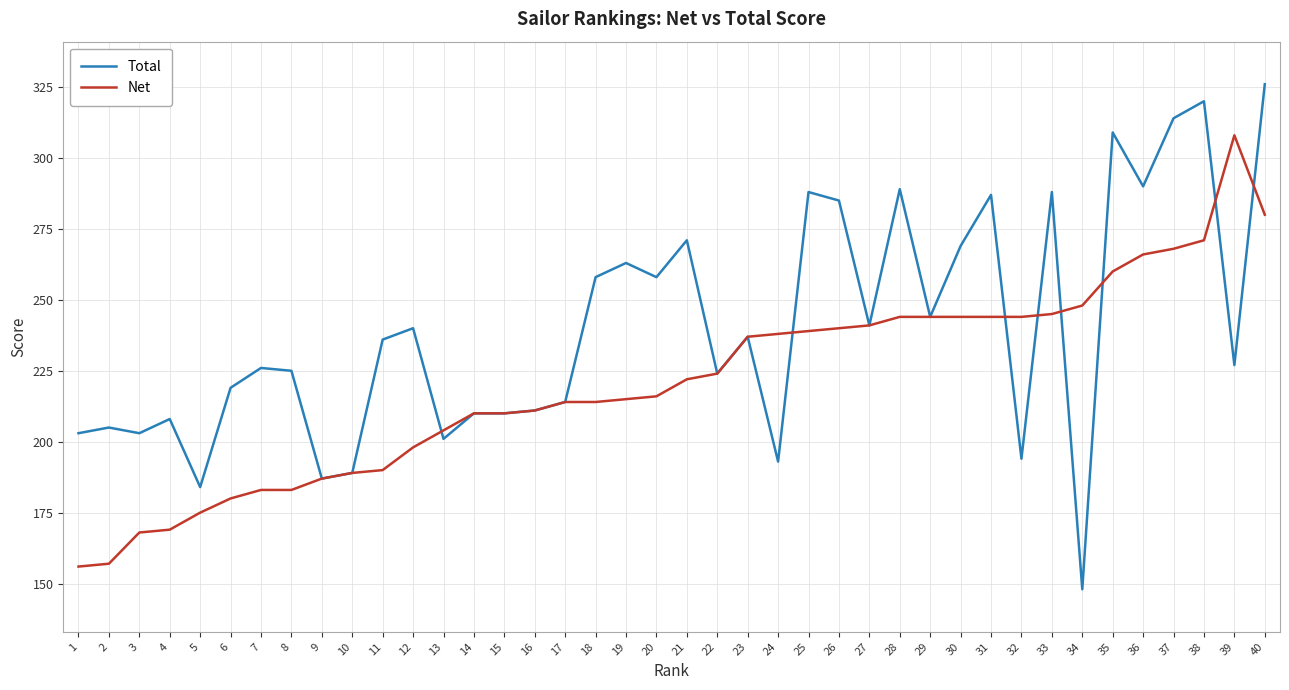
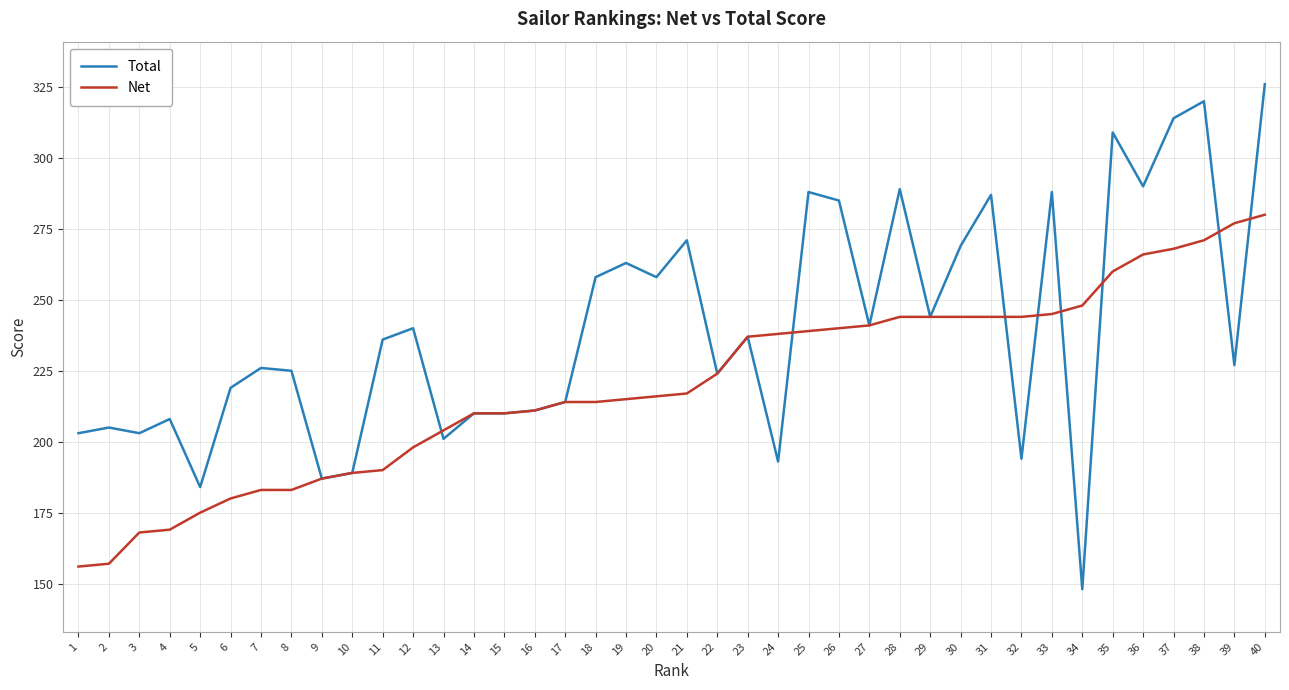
  {
    "Total": {
      "1": 203,
      "2": 205,
      "3": 203,
      "4": 208,
      "5": 184,
      "6": 219,
      "7": 226,
      "8": 225,
      "11": 236,
      "12": 240,
      "13": 201,
      "18": 258,
      "19": 263,
      "20": 258,
      "21": 271,
      "24": 193,
      "25": 288,
      "26": 285,
      "28": 289,
      "30": 269,
      "31": 287,
      "32": 194,
      "33": 288,
      "34": 148,
      "35": 309,
      "36": 290,
      "37": 314,
      "38": 320,
      "39": 227,
      "40": 326
    },
    "Net": {
      "1": 156,
      "2": 157,
      "3": 168,
      "4": 169,
      "5": 175,
      "6": 180,
      "7": 183,
      "8": 183,
      "11": 190,
      "12": 198,
      "13": 204,
      "18": 214,
      "19": 215,
      "20": 216,
-     "21": 222,
+     "21": 217,
      "24": 238,
      "25": 239,
      "26": 240,
      "28": 244,
      "30": 244,
      "31": 244,
      "32": 244,
      "33": 245,
      "34": 248,
      "35": 260,
      "36": 266,
      "37": 268,
      "38": 271,
-     "39": 308,
+     "39": 277,
      "40": 280
    }
  }
